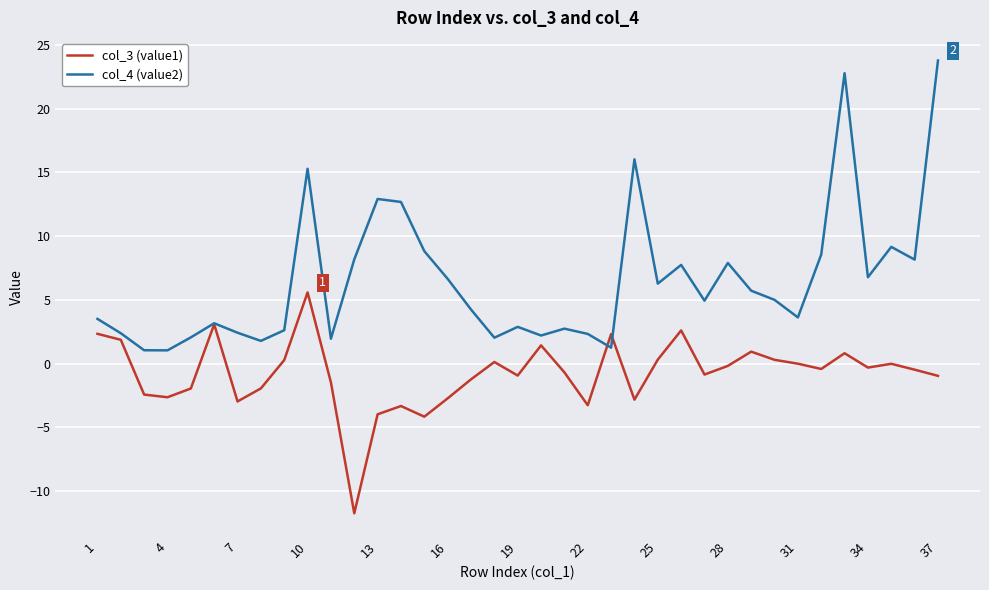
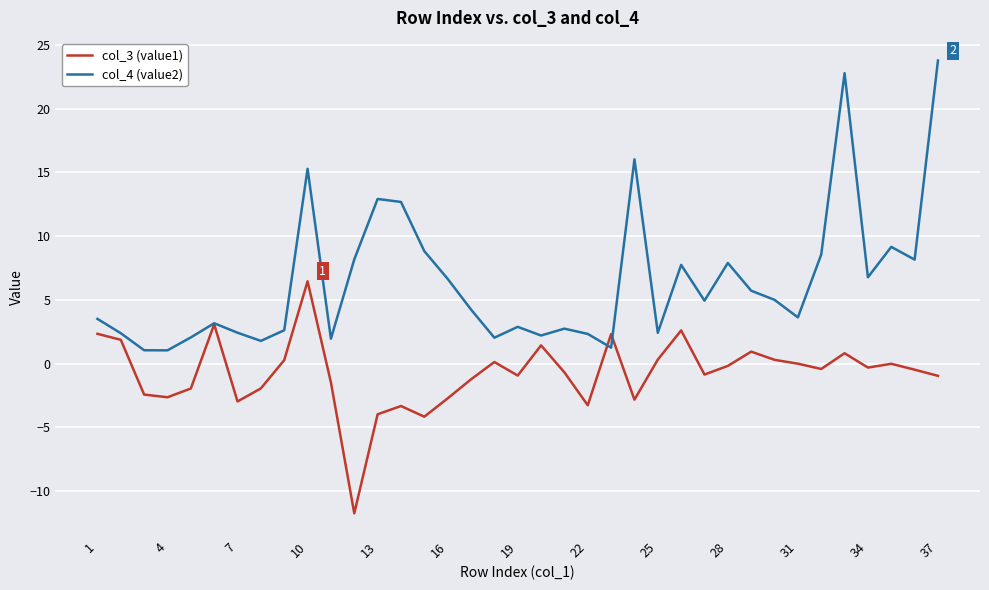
  {
    "col_3 (value1)": {
      "1": 2.3,
      "4": -2.6,
      "7": -3.0,
-     "10": 5.6,
+     "10": 6.5,
      "13": -4.0,
      "16": -2.7,
      "19": -0.9,
      "22": -3.3,
      "25": 0.3,
      "28": -0.2,
      "31": 0.0,
      "34": -0.3,
      "37": -1.0
    },
    "col_4 (value2)": {
      "1": 3.5,
      "4": 1.0,
      "7": 2.4,
      "10": 15.3,
      "13": 12.9,
      "16": 6.7,
      "19": 2.9,
      "22": 2.3,
-     "25": 6.3,
+     "25": 2.4,
      "28": 7.9,
      "31": 3.6,
      "34": 6.8
    }
  }
